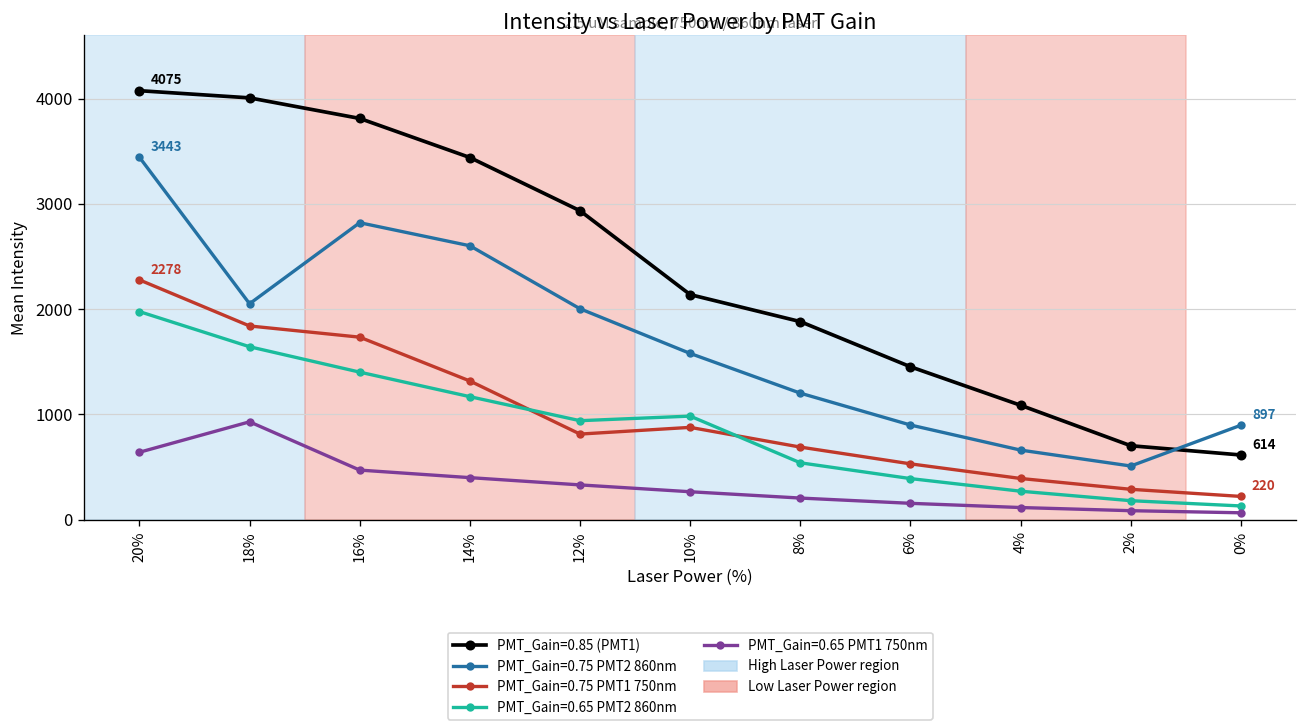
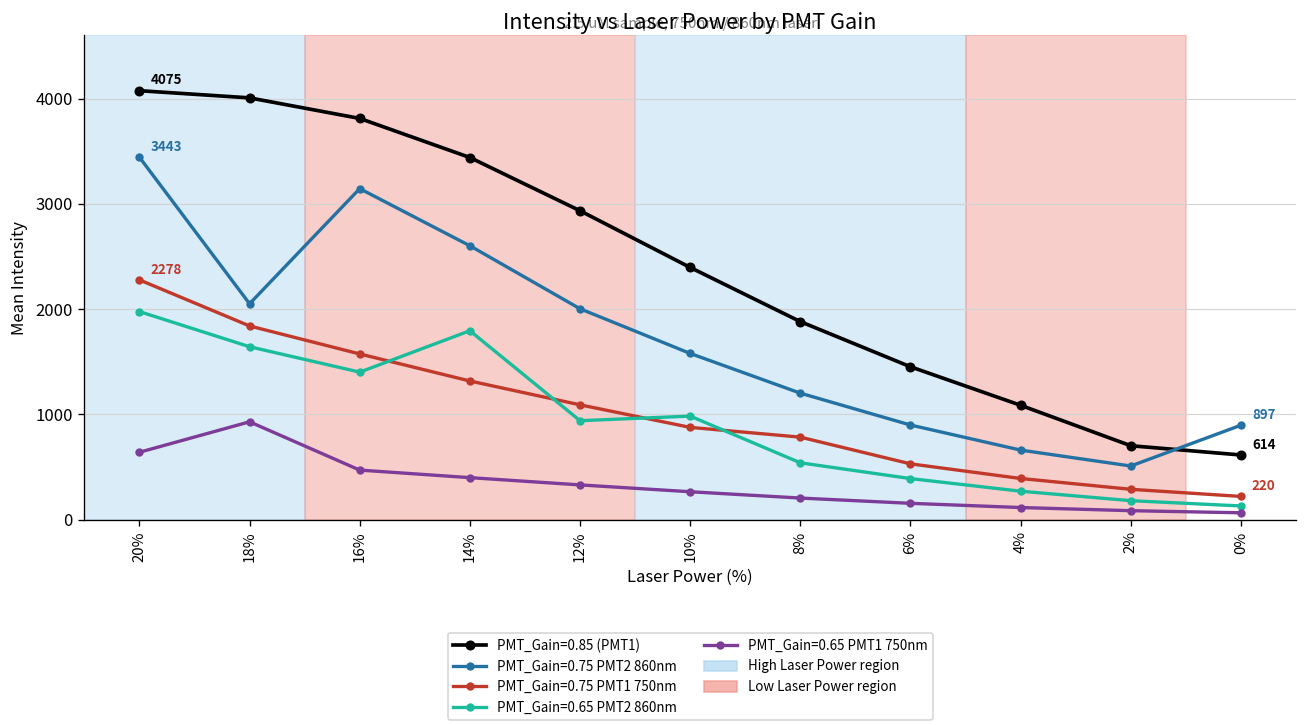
  {
    "PMT_Gain=0.85 (PMT1)": {
      "18%": 4000,
      "16%": 3800,
      "14%": 3400,
      "12%": 2900,
-     "10%": 2100,
+     "10%": 2400,
      "8%": 1900,
      "6%": 1500,
      "4%": 1100,
      "2%": 700
    },
    "PMT_Gain=0.75 PMT2 860nm": {
      "18%": 2100,
-     "16%": 2800,
+     "16%": 3100,
      "14%": 2600,
      "12%": 2000,
      "10%": 1600,
      "8%": 1200,
      "6%": 900,
      "4%": 700,
      "2%": 500
    },
    "PMT_Gain=0.75 PMT1 750nm": {
      "18%": 1800,
-     "16%": 1700,
+     "16%": 1600,
      "14%": 1300,
-     "12%": 800,
+     "12%": 1100,
      "10%": 900,
-     "8%": 700,
+     "8%": 800,
      "6%": 500,
      "4%": 400,
      "2%": 300
    },
    "PMT_Gain=0.65 PMT2 860nm": {
      "20%": 2000,
      "18%": 1600,
      "16%": 1400,
-     "14%": 1200,
+     "14%": 1800,
      "12%": 900,
      "10%": 1000,
      "8%": 500,
      "6%": 400,
      "4%": 300,
      "2%": 200,
      "0%": 100
    },
    "PMT_Gain=0.65 PMT1 750nm": {
      "20%": 600,
      "18%": 900,
      "16%": 500,
      "14%": 400,
      "12%": 300,
      "10%": 300,
      "8%": 200,
      "6%": 200,
      "4%": 100,
      "2%": 100,
      "0%": 100
    }
  }
